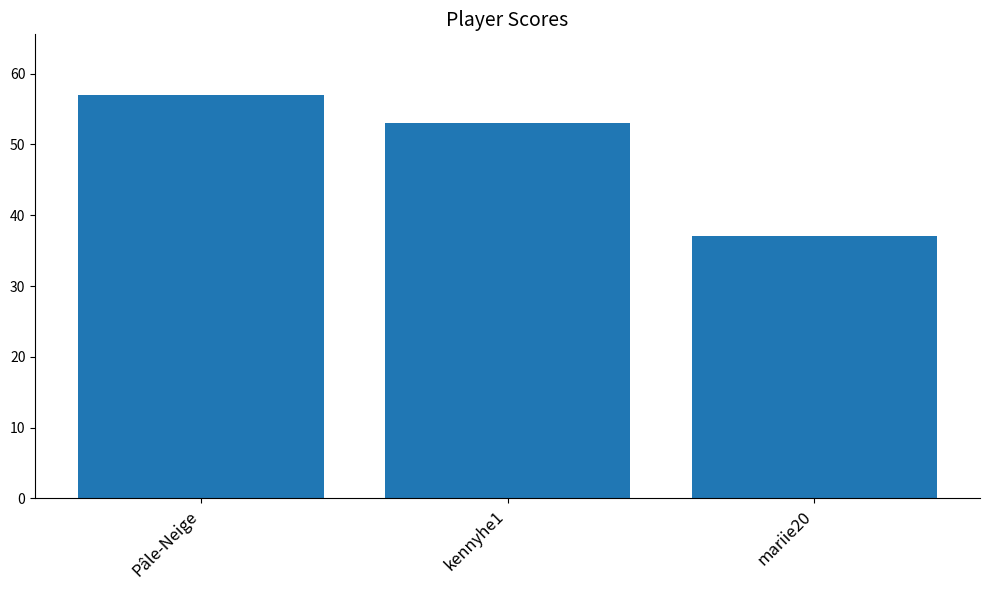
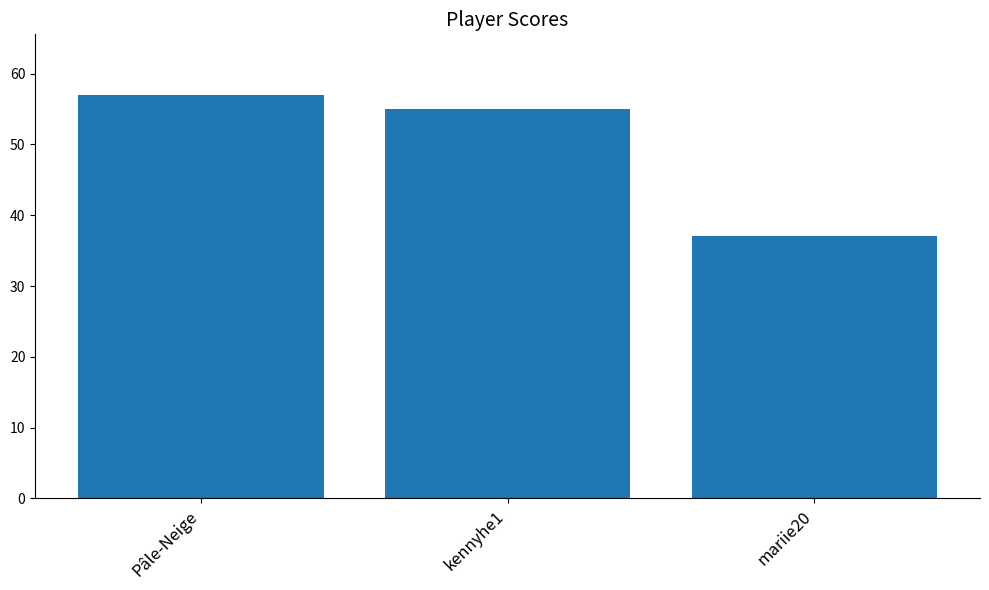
  {
    "Pâle-Neige": 57,
-   "kennyhe1": 53,
+   "kennyhe1": 55,
    "mariie20": 37
  }
